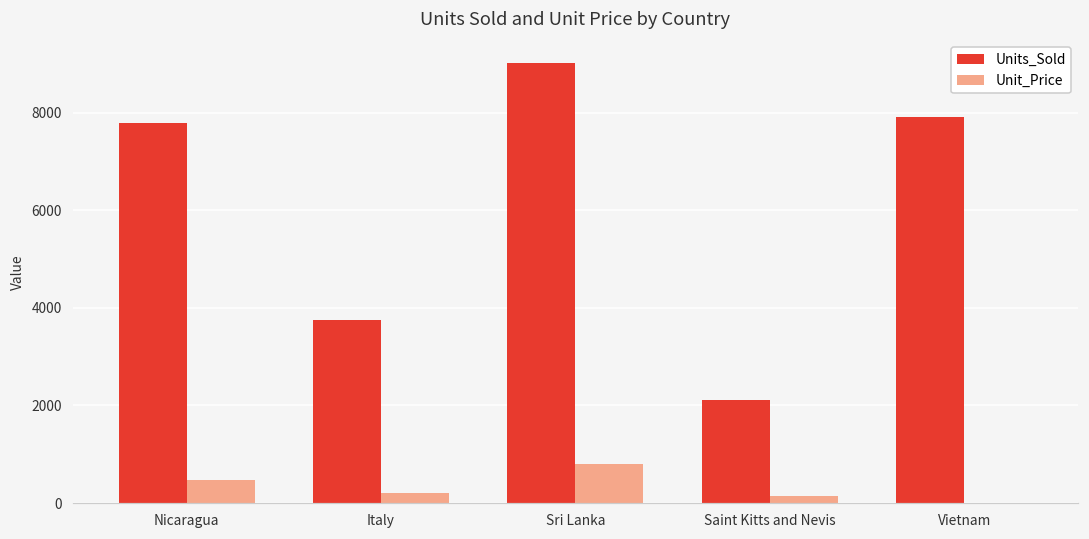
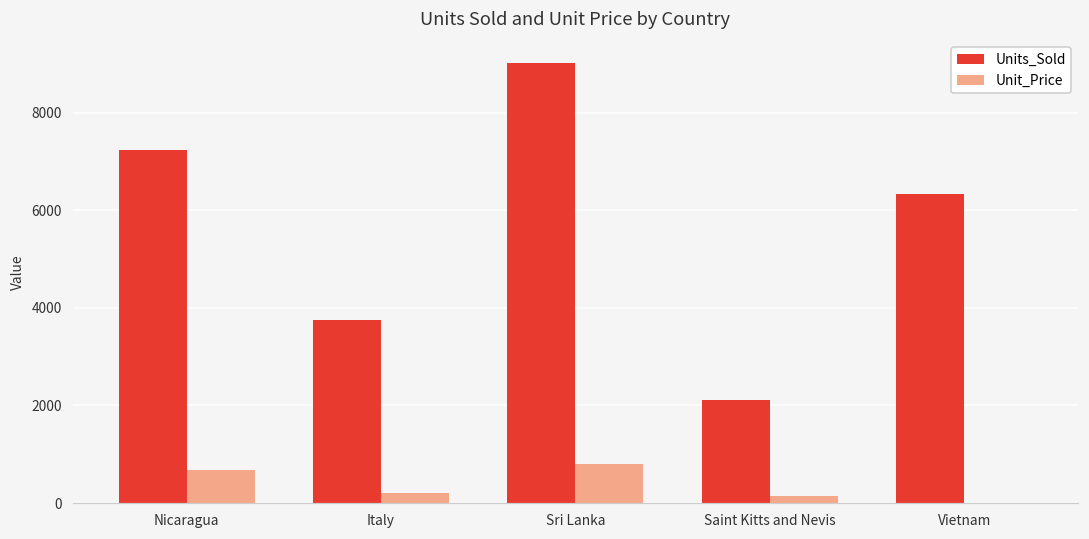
  {
    "Units_Sold": {
-     "Nicaragua": 7800,
+     "Nicaragua": 7200,
      "Italy": 3800,
      "Sri Lanka": 9000,
      "Saint Kitts and Nevis": 2100,
-     "Vietnam": 7900
+     "Vietnam": 6300
    },
    "Unit_Price": {
-     "Nicaragua": 500,
+     "Nicaragua": 700,
      "Italy": 200,
      "Sri Lanka": 800,
      "Saint Kitts and Nevis": 200
    }
  }
